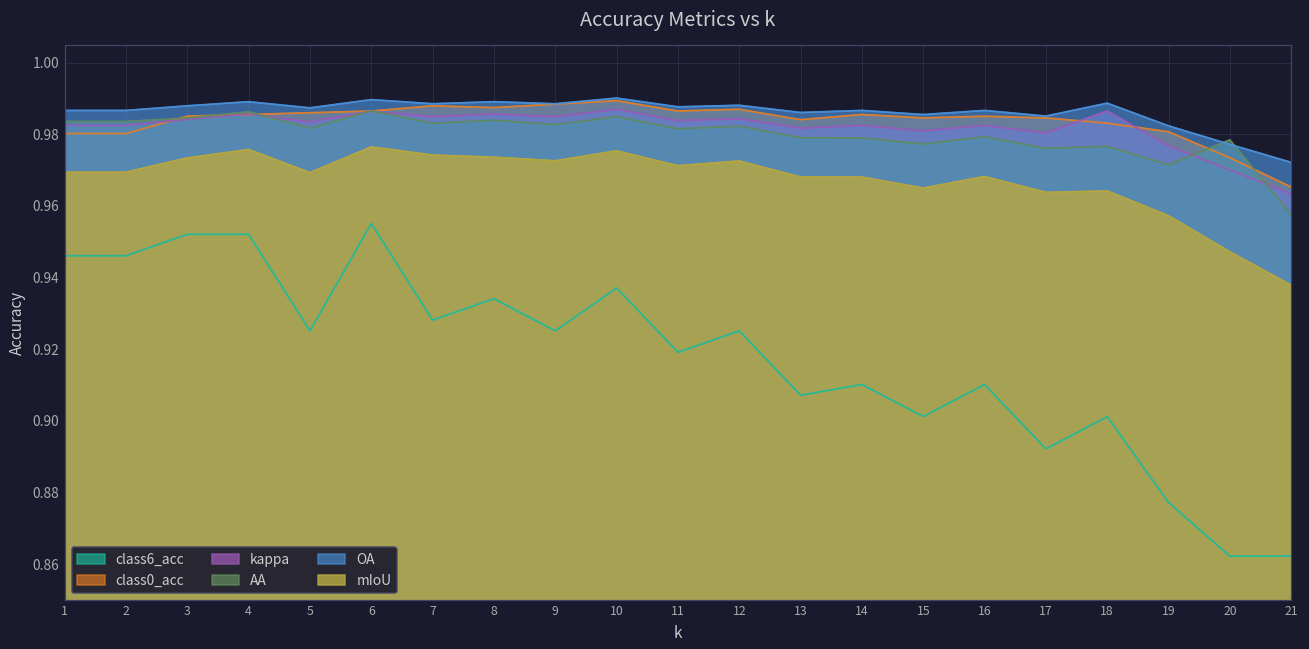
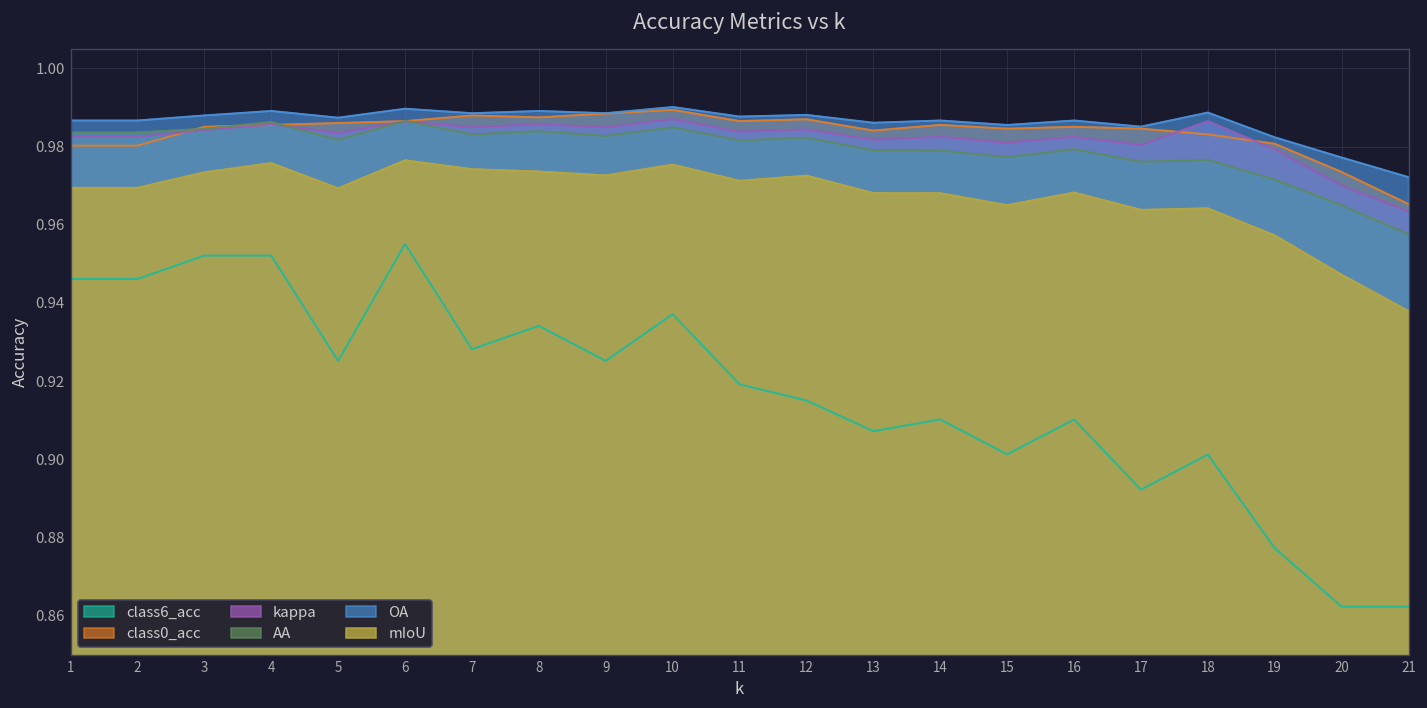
  {
    "class6_acc": {
      "1": 0.946,
      "2": 0.946,
      "3": 0.952,
      "4": 0.952,
      "5": 0.925,
      "6": 0.955,
      "7": 0.928,
      "8": 0.934,
      "9": 0.925,
      "10": 0.937,
      "11": 0.919,
-     "12": 0.925,
+     "12": 0.915,
      "13": 0.907,
      "14": 0.910,
      "15": 0.901,
      "16": 0.910,
      "17": 0.892,
      "18": 0.901,
      "19": 0.877,
      "20": 0.862,
      "21": 0.862
    },
    "class0_acc": {
      "1": 0.980,
      "2": 0.980,
      "5": 0.986,
      "8": 0.987,
      "11": 0.986,
      "12": 0.987,
      "13": 0.984,
      "14": 0.986,
      "15": 0.985,
      "16": 0.985,
      "18": 0.983,
      "19": 0.981,
      "20": 0.973,
      "21": 0.965
    },
    "kappa": {
      "1": 0.982,
      "2": 0.982,
      "5": 0.983,
      "7": 0.985,
      "8": 0.986,
      "9": 0.985,
      "10": 0.987,
      "11": 0.984,
      "12": 0.984,
      "13": 0.982,
      "14": 0.982,
      "15": 0.981,
      "16": 0.982,
      "17": 0.980,
      "18": 0.986,
-     "19": 0.977,
+     "19": 0.979,
      "20": 0.970,
      "21": 0.963
    },
    "AA": {
      "1": 0.984,
      "2": 0.984,
      "5": 0.982,
      "7": 0.983,
      "8": 0.984,
      "9": 0.983,
      "10": 0.985,
      "11": 0.982,
      "12": 0.982,
      "13": 0.979,
      "14": 0.979,
      "15": 0.977,
      "16": 0.979,
      "17": 0.976,
      "18": 0.977,
      "19": 0.972,
-     "20": 0.978,
+     "20": 0.965,
      "21": 0.958
    },
    "OA": {
      "1": 0.987,
      "2": 0.987,
      "3": 0.988,
      "4": 0.989,
      "5": 0.987,
      "6": 0.990,
      "8": 0.989,
      "11": 0.988,
      "12": 0.988,
      "13": 0.986,
      "14": 0.987,
      "15": 0.986,
      "16": 0.987,
      "18": 0.989,
      "19": 0.982,
      "20": 0.977,
      "21": 0.972
    },
    "mIoU": {
      "1": 0.969,
      "2": 0.969,
      "3": 0.973,
      "4": 0.976,
      "5": 0.969,
      "6": 0.976,
      "7": 0.974,
      "8": 0.974,
      "9": 0.973,
      "10": 0.975,
      "11": 0.971,
      "12": 0.973,
      "13": 0.968,
      "14": 0.968,
      "15": 0.965,
      "16": 0.968,
      "17": 0.964,
      "18": 0.964,
      "19": 0.957,
      "20": 0.947,
      "21": 0.938
    }
  }
